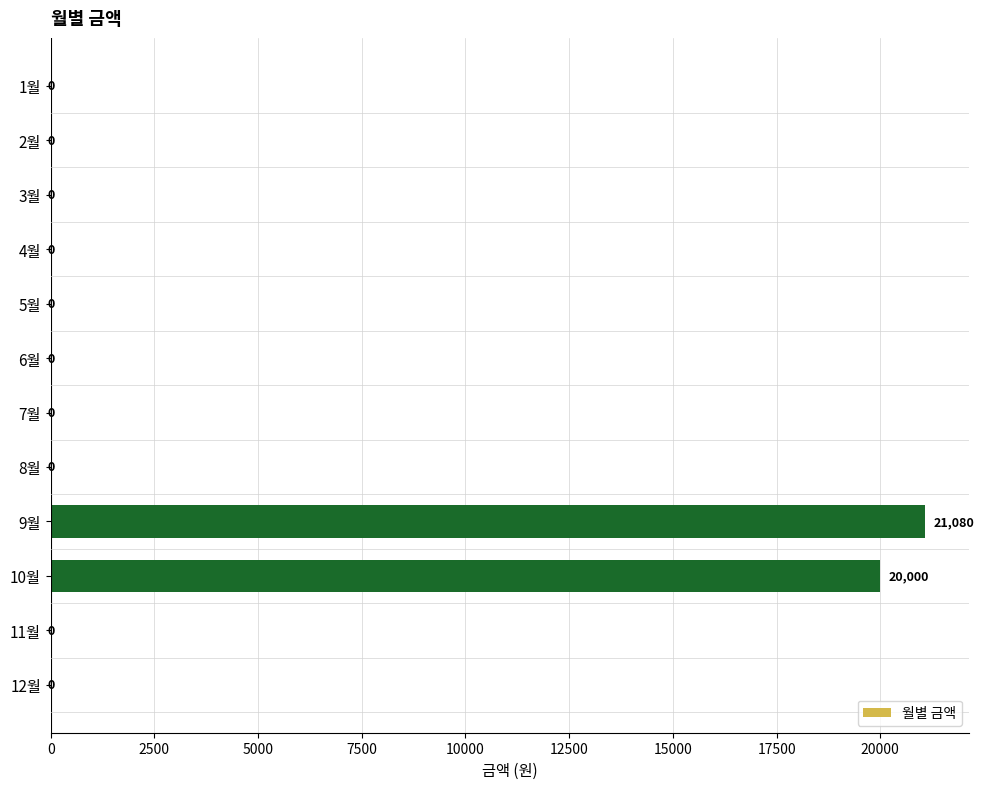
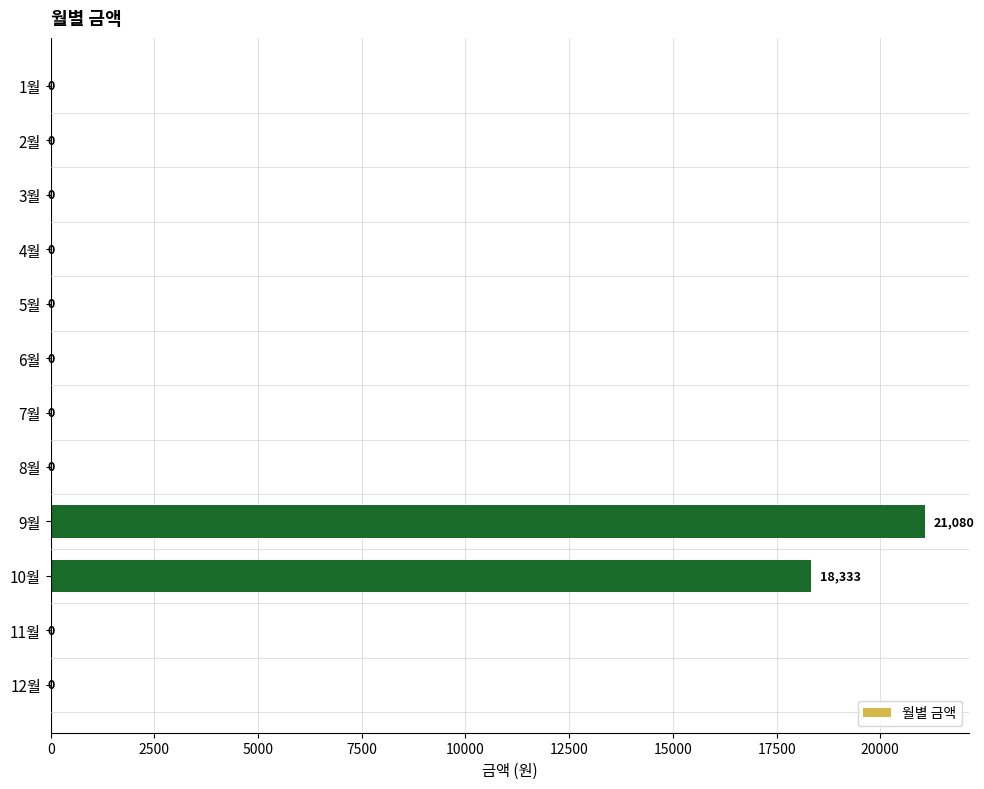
  {
    "1월": "0",
    "2월": "0",
    "3월": "0",
    "4월": "0",
    "5월": "0",
    "6월": "0",
    "7월": "0",
    "8월": "0",
    "9월": "21,080",
-   "10월": "20,000",
+   "10월": "18,333",
    "11월": "0",
    "12월": "0"
  }
